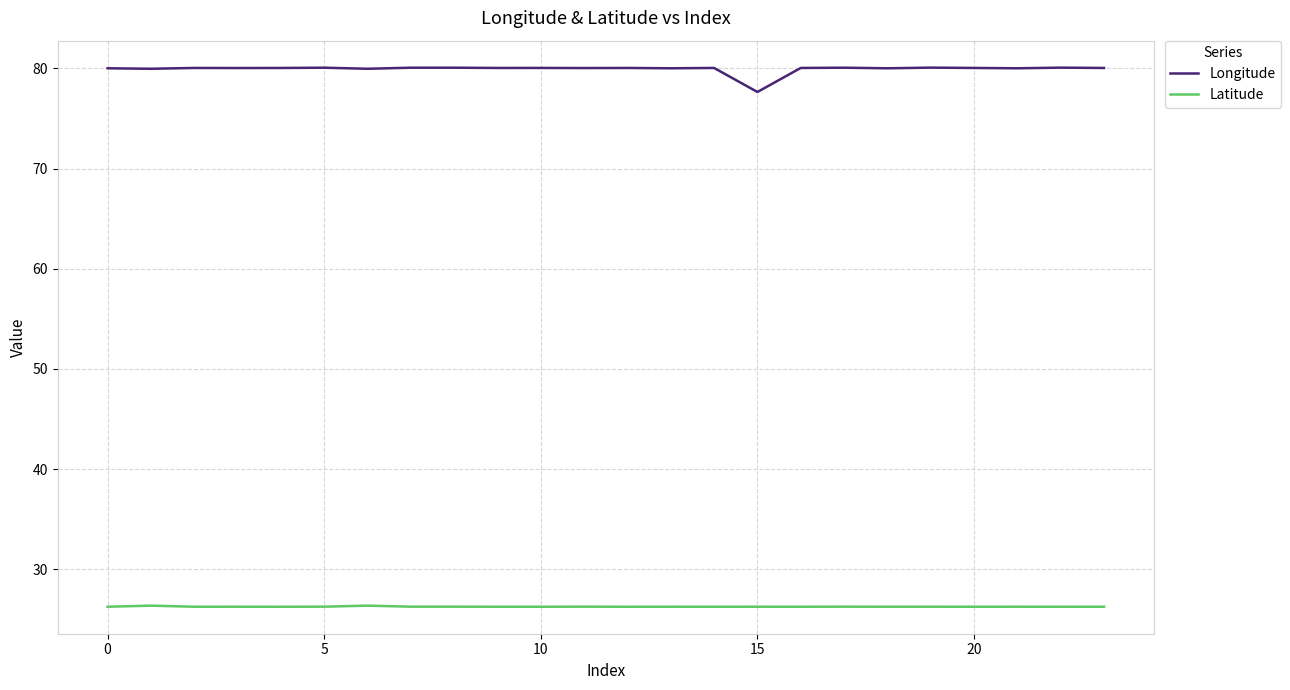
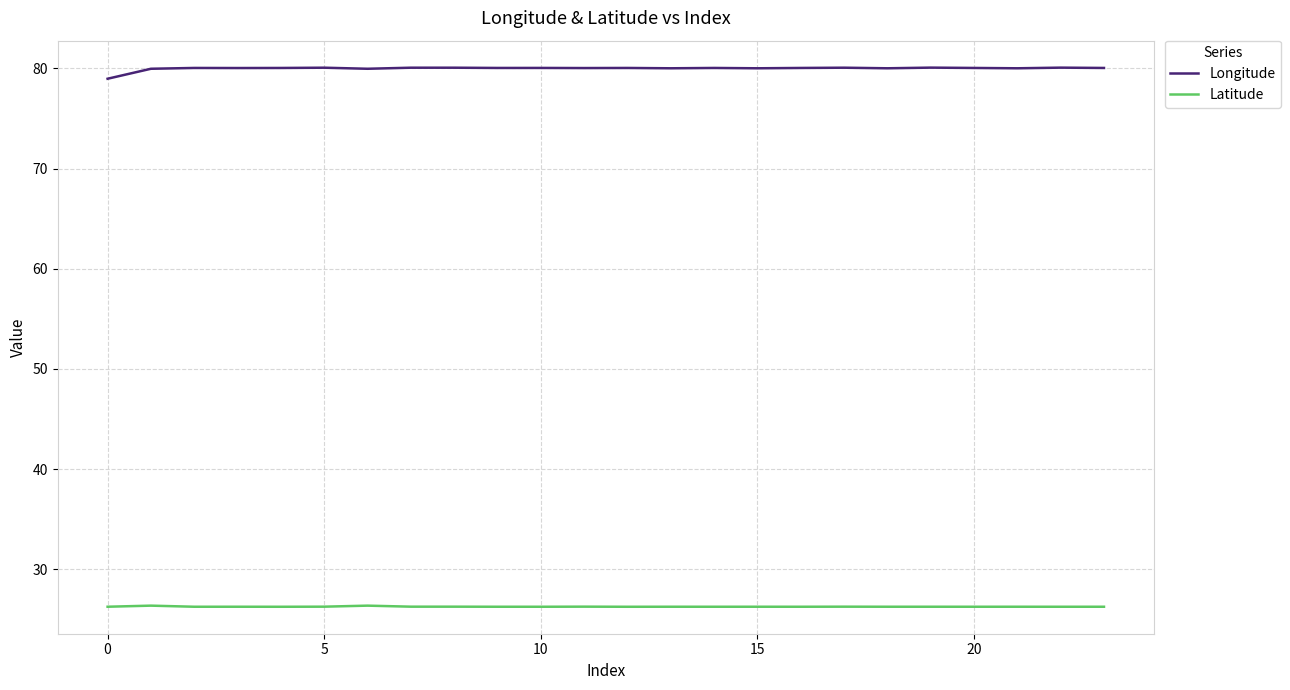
  {
    "Longitude": {
-     "0": 80.0,
+     "0": 79.0,
      "5": 80.1,
      "10": 80.1,
-     "15": 77.7,
+     "15": 80.0,
      "20": 80.1
    },
    "Latitude": {
      "0": 26.3,
      "5": 26.3,
      "10": 26.3,
      "15": 26.3,
      "20": 26.3
    }
  }
